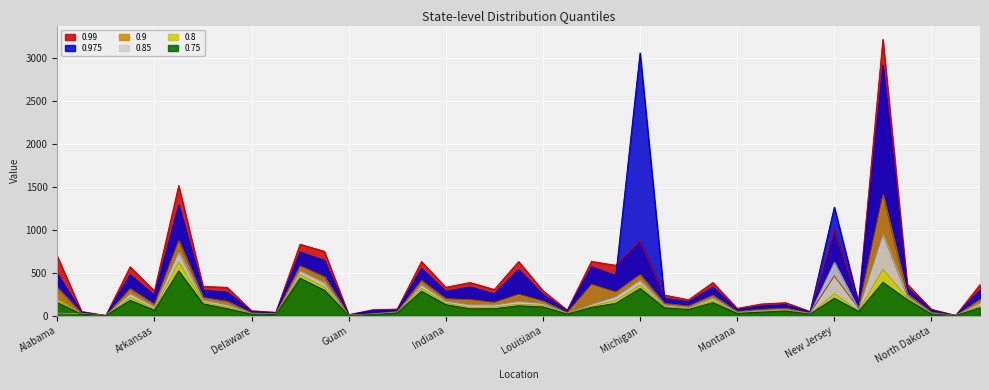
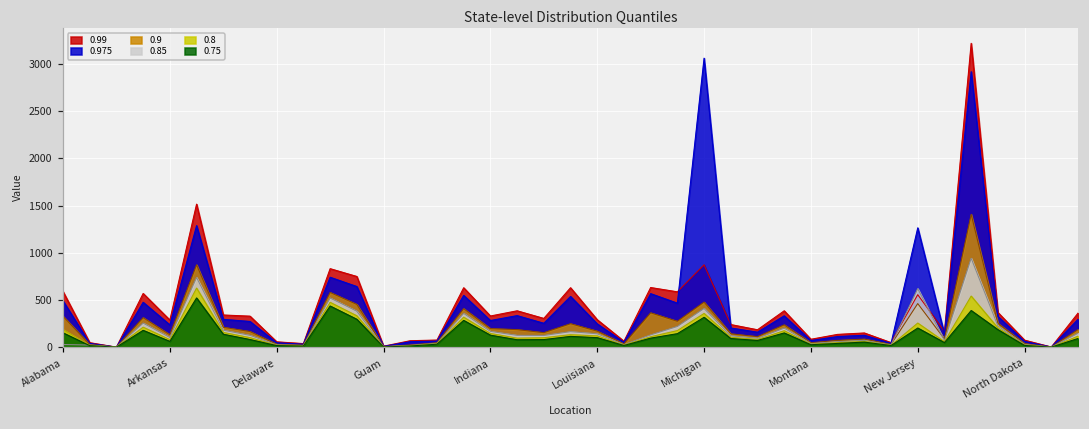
  {
    "0.99": {
-     "Alabama": 700,
+     "Alabama": 600,
      "Arkansas": 300,
      "Indiana": 300,
      "Louisiana": 300,
      "Michigan": 900,
-     "New Jersey": 1000
+     "New Jersey": 600
    },
    "0.975": {
      "Alabama": 500,
      "Arkansas": 200,
      "Indiana": 300,
      "Louisiana": 200,
      "Michigan": 3100,
      "New Jersey": 1300
    },
    "0.9": {
      "Alabama": 300,
      "Indiana": 200,
      "Michigan": 500,
      "New Jersey": 500
    },
    "0.85": {
      "Alabama": 0,
      "Michigan": 400,
      "New Jersey": 600
    },
    "0.8": {
      "Alabama": 200,
      "Michigan": 400,
      "New Jersey": 300
    },
    "0.75": {
      "Alabama": 200,
      "Michigan": 300,
      "New Jersey": 200
    }
  }
